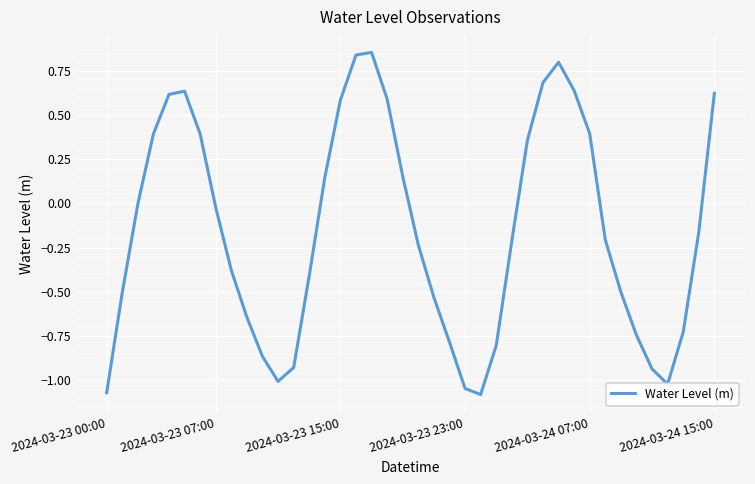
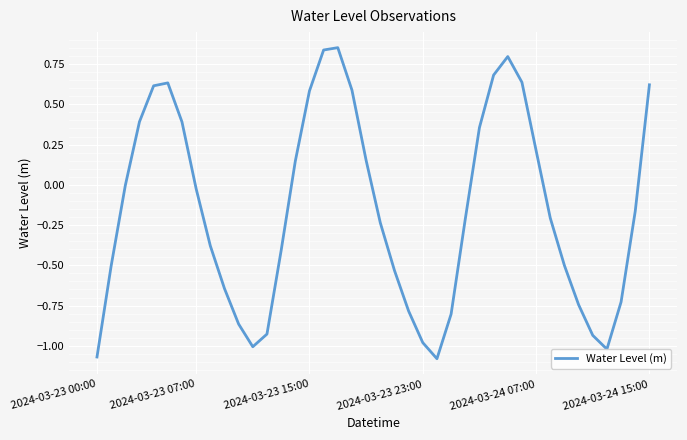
  {
    "2024-03-23 00:00": -1.07,
    "2024-03-23 07:00": -0.02,
    "2024-03-23 15:00": 0.58,
-   "2024-03-23 23:00": -1.05,
-   "2024-03-24 07:00": 0.39,
+   "2024-03-23 23:00": -0.98,
+   "2024-03-24 07:00": 0.21,
    "2024-03-24 15:00": 0.62
  }
